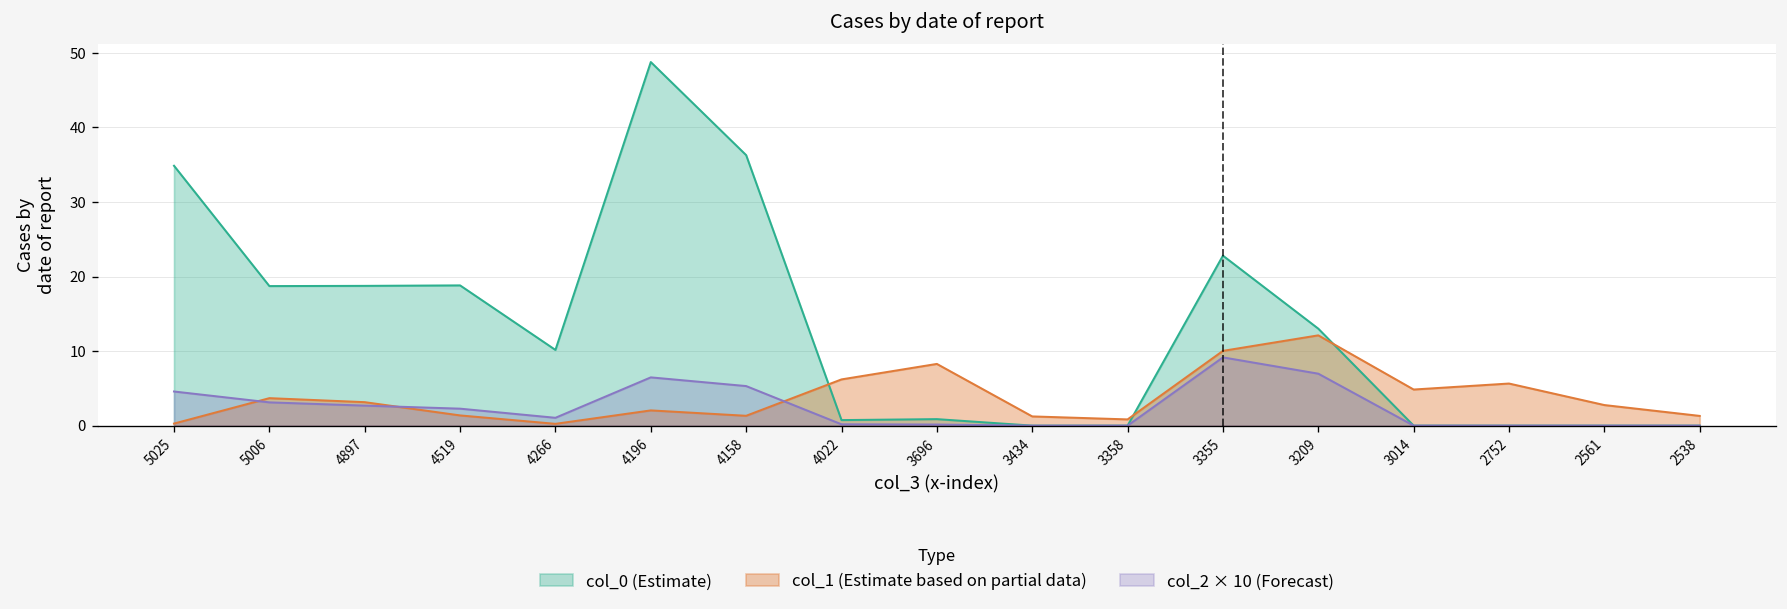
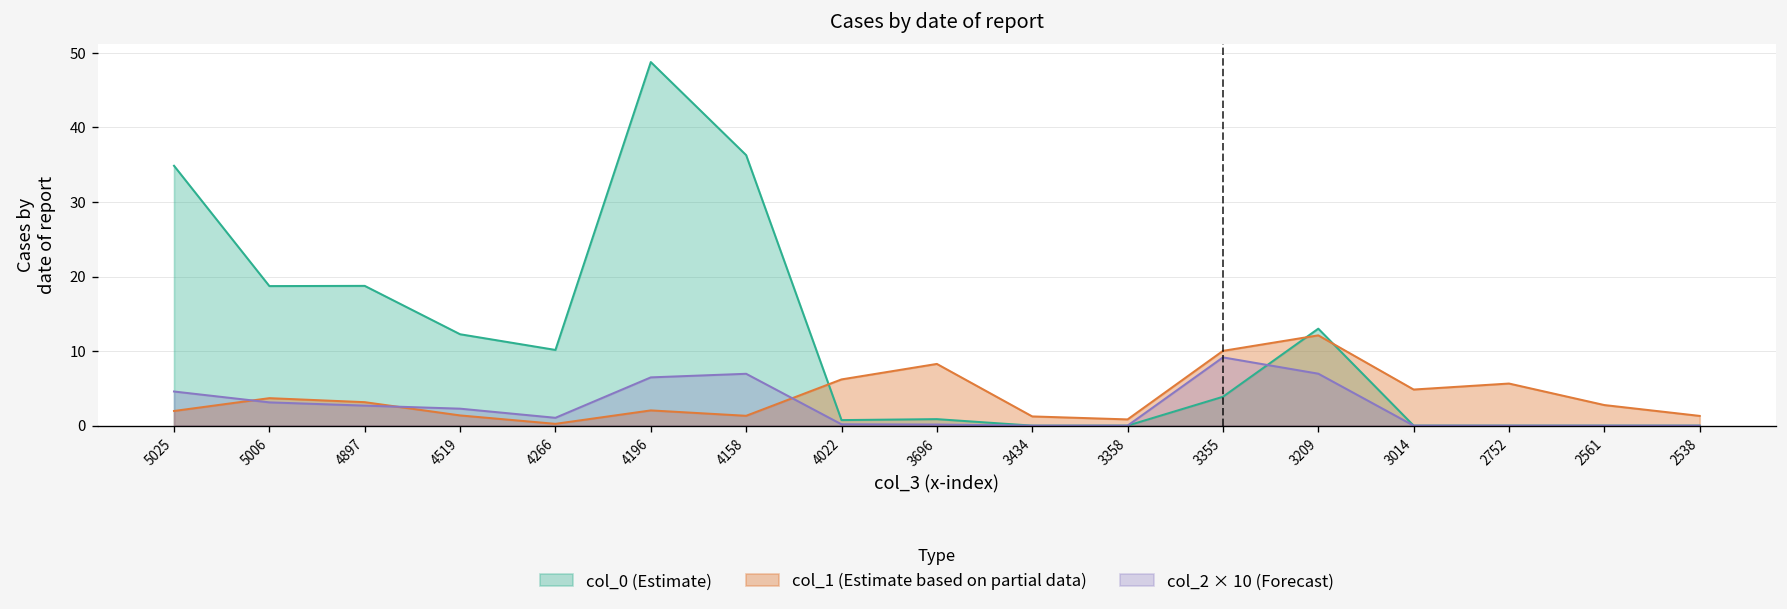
  {
    "col_0 (Estimate)": {
      "5025": 35,
      "5006": 19,
      "4897": 19,
-     "4519": 19,
+     "4519": 12,
      "4266": 10,
      "4196": 49,
      "4158": 36,
      "4022": 1,
      "3696": 1,
-     "3355": 23,
+     "3355": 4,
      "3209": 13
    },
    "col_1 (Estimate based on partial data)": {
-     "5025": 0,
+     "5025": 2,
      "5006": 4,
      "4897": 3,
      "4519": 1,
      "4266": 0,
      "4196": 2,
      "4158": 1,
      "4022": 6,
      "3696": 8,
      "3434": 1,
      "3358": 1,
      "3355": 10,
      "3209": 12,
      "3014": 5,
      "2752": 6,
      "2561": 3,
      "2538": 1
    },
    "col_2 × 10 (Forecast)": {
      "5025": 5,
      "5006": 3,
      "4897": 3,
      "4519": 2,
      "4266": 1,
      "4196": 6,
-     "4158": 5,
+     "4158": 7,
      "4022": 0,
      "3696": 0,
      "3355": 9,
      "3209": 7
    }
  }
